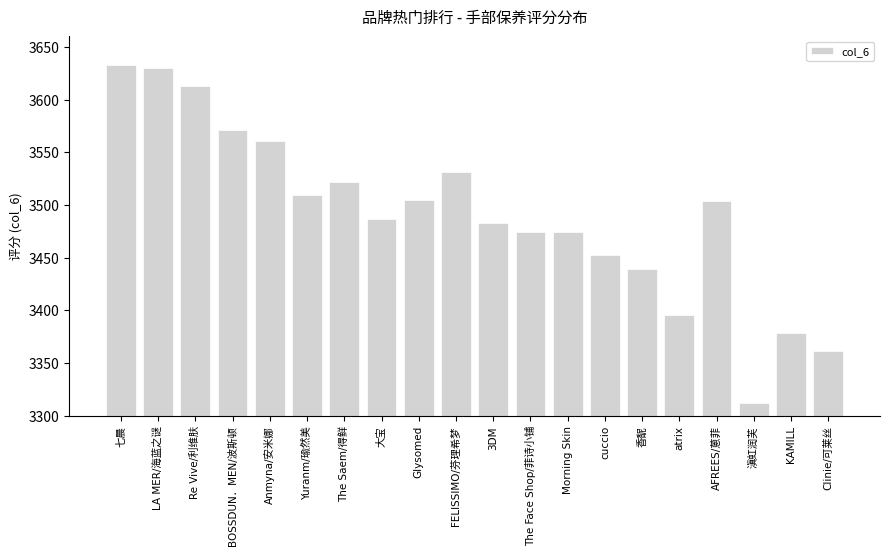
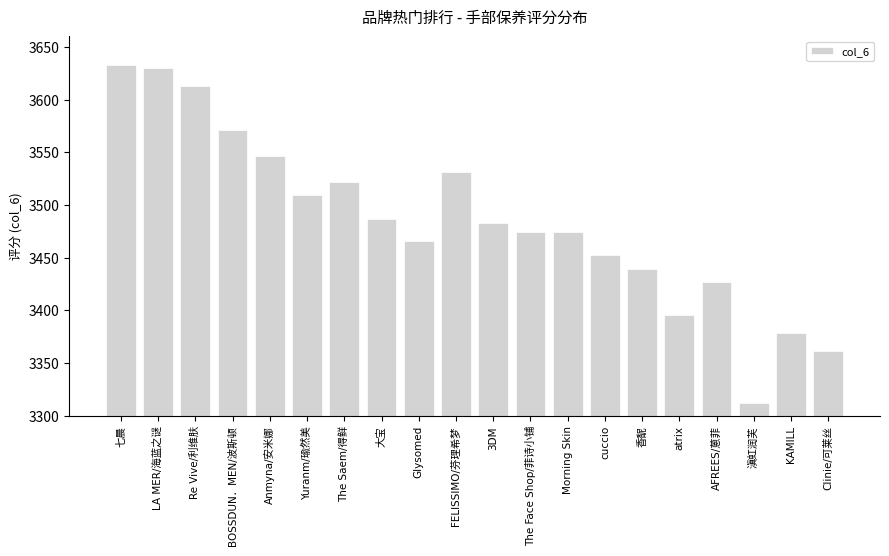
  {
    "七晨": 3633,
    "LA MER/海蓝之谜": 3630,
    "Re Vive/利维肤": 3613,
    "BOSSDUN．MEN/波斯顿": 3571,
-   "Anmyna/安米娜": 3561,
+   "Anmyna/安米娜": 3546,
    "Yuranm/瑜然美": 3510,
    "The Saem/得鲜": 3522,
    "大宝": 3487,
-   "Glysomed": 3505,
+   "Glysomed": 3466,
    "FELISSIMO/芬理希梦": 3531,
    "3DM": 3483,
    "The Face Shop/菲诗小铺": 3474,
    "Morning Skin": 3474,
    "cuccio": 3453,
    "香馜": 3439,
    "atrix": 3395,
-   "AFREES/蒽菲": 3504,
+   "AFREES/蒽菲": 3427,
    "滇虹润芙": 3312,
    "KAMILL": 3379,
    "Clinie/可莱丝": 3362
  }
